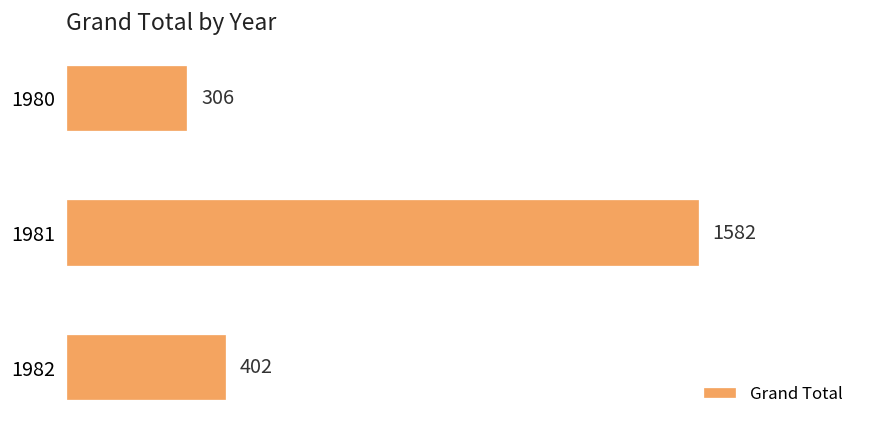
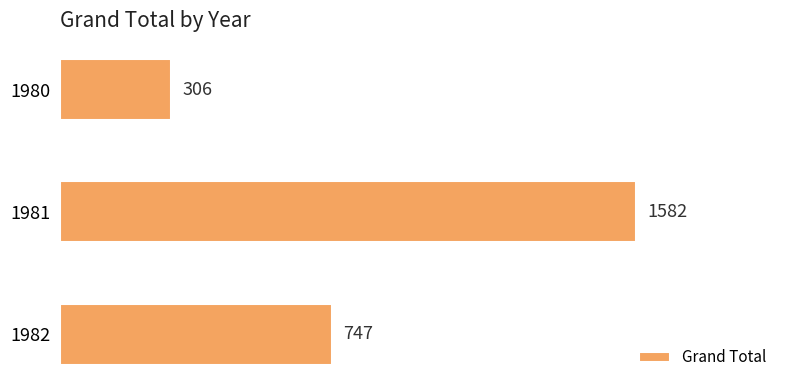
  {
    "1980": 306,
    "1981": 1582,
-   "1982": 402
+   "1982": 747
  }
